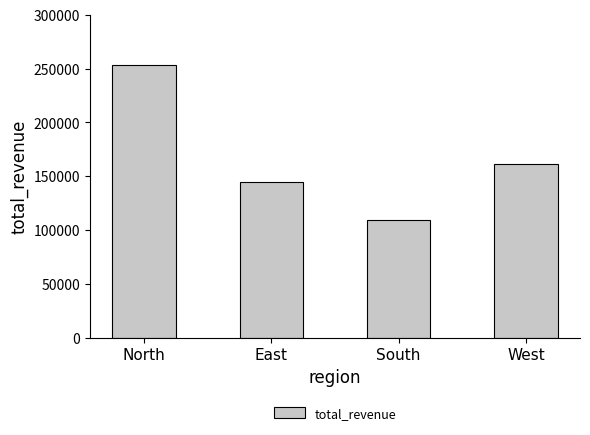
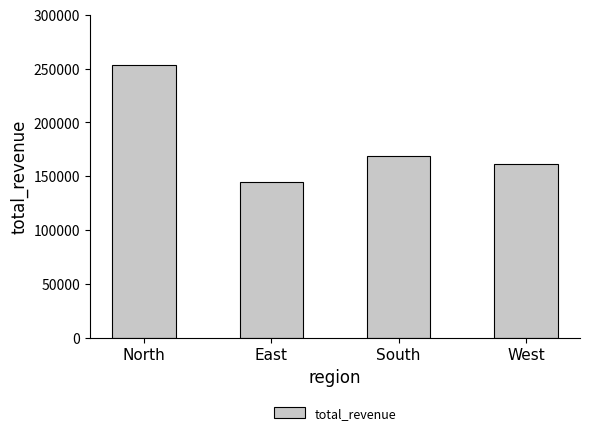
  {
    "North": 253000,
    "East": 145000,
-   "South": 110000,
+   "South": 169000,
    "West": 161000
  }
